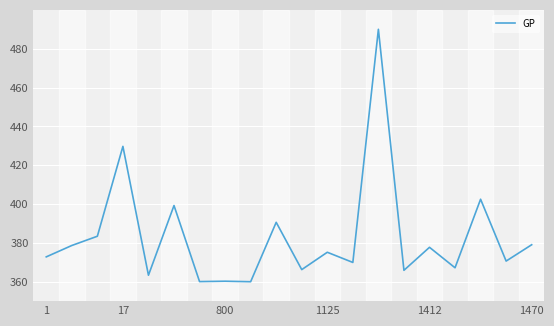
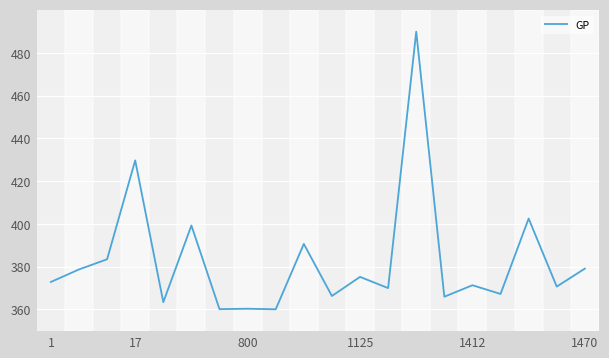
  {
    "800": 360,
    "1125": 375,
-   "1412": 378,
+   "1412": 371,
    "1470": 379
  }
